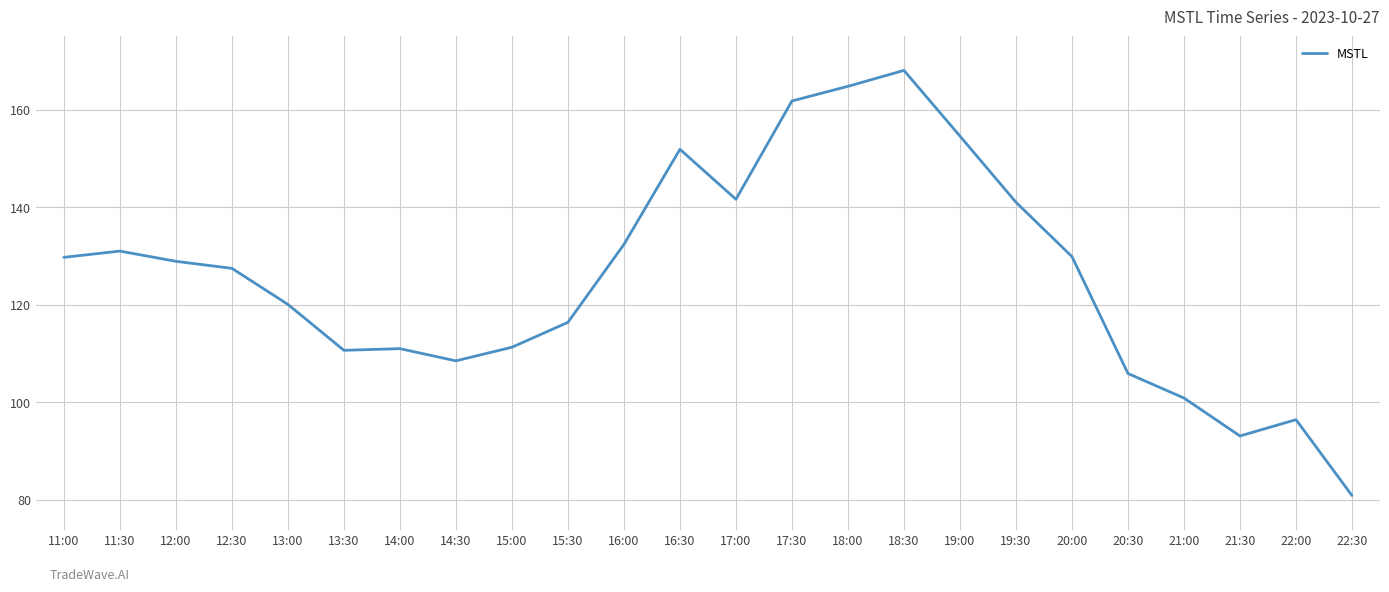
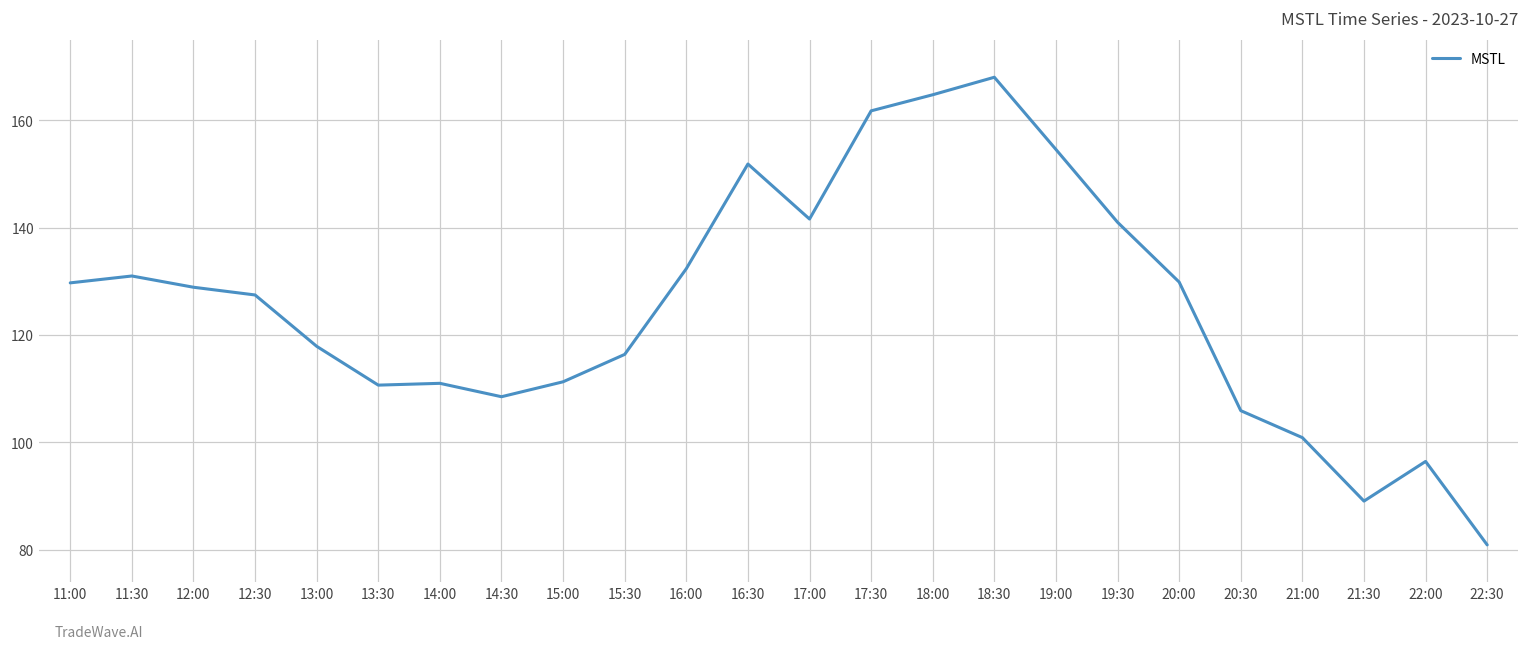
  {
    "11:00": 130,
    "11:30": 131,
    "12:00": 129,
    "12:30": 127,
-   "13:00": 120,
+   "13:00": 118,
    "13:30": 111,
    "14:00": 111,
    "14:30": 108,
    "15:00": 111,
    "15:30": 116,
    "16:00": 132,
    "16:30": 152,
    "17:00": 142,
    "17:30": 162,
    "18:00": 165,
    "18:30": 168,
    "19:00": 155,
    "19:30": 141,
    "20:00": 130,
    "20:30": 106,
    "21:00": 101,
-   "21:30": 93,
+   "21:30": 89,
    "22:00": 96,
    "22:30": 81
  }
